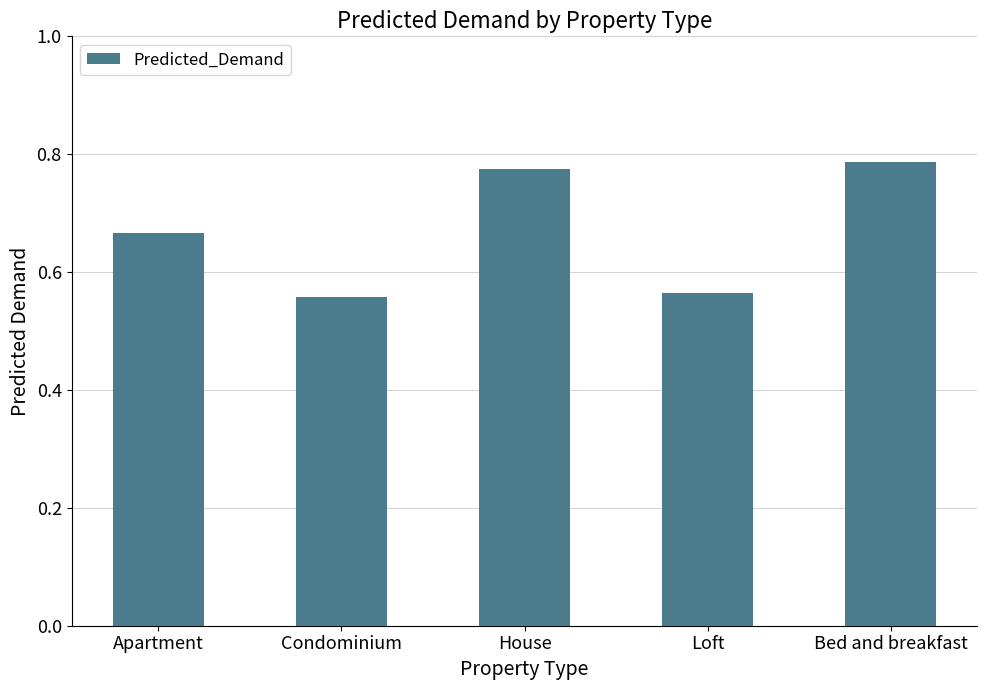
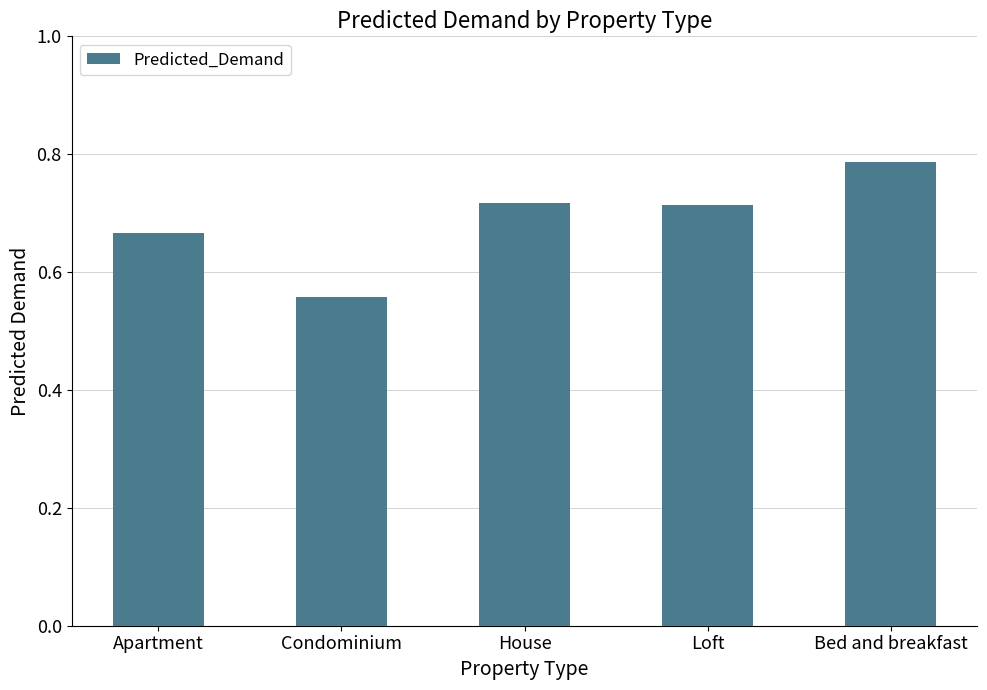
  {
    "Apartment": 0.67,
    "Condominium": 0.56,
-   "House": 0.78,
-   "Loft": 0.56,
+   "House": 0.72,
+   "Loft": 0.71,
    "Bed and breakfast": 0.79
  }
